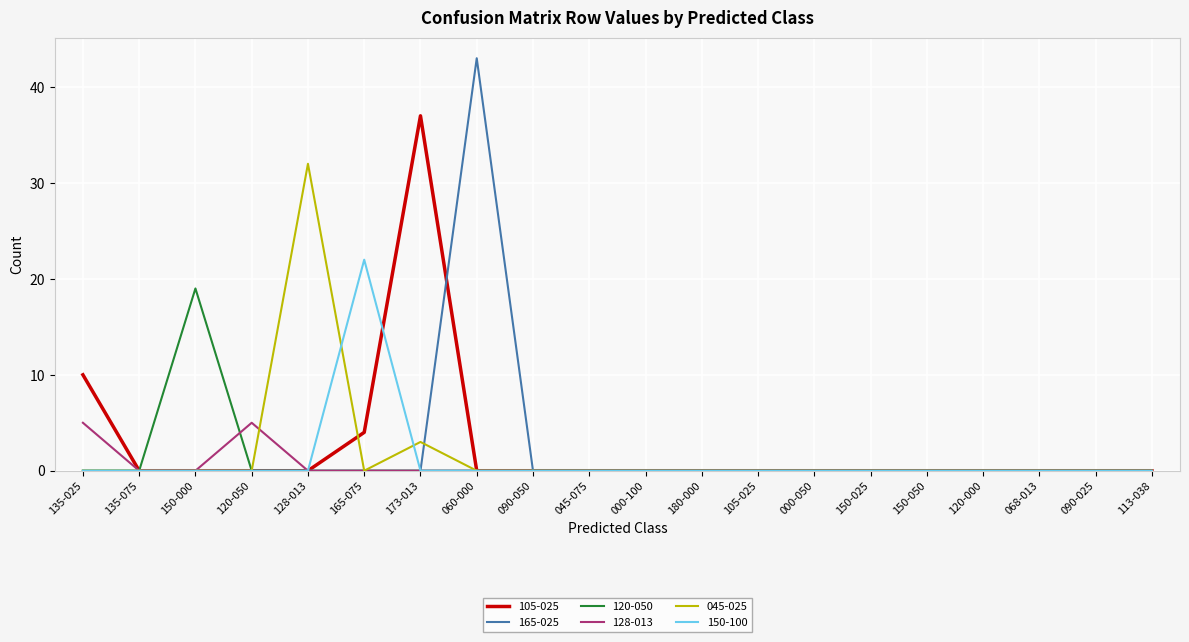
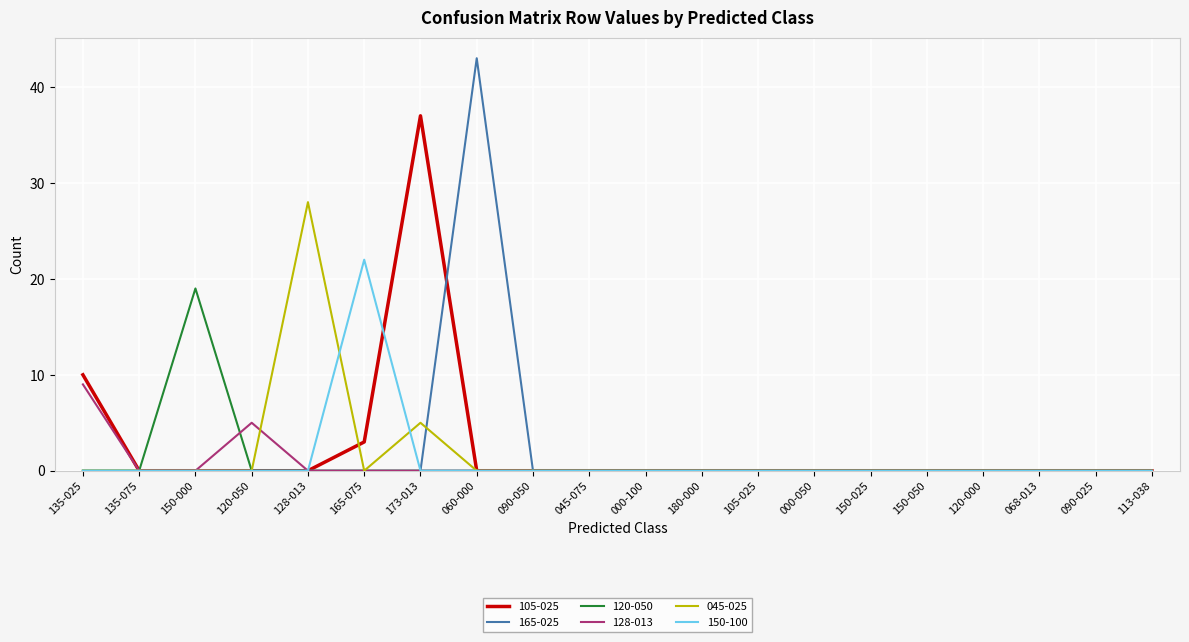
  {
    "105-025": {
      "135-025": 10,
-     "165-075": 4,
+     "165-075": 3,
      "173-013": 37
    },
    "165-025": {
      "060-000": 43
    },
    "120-050": {
      "150-000": 19
    },
    "128-013": {
-     "135-025": 5,
+     "135-025": 9,
      "120-050": 5
    },
    "045-025": {
-     "128-013": 32,
-     "173-013": 3
+     "128-013": 28,
+     "173-013": 5
    },
    "150-100": {
      "165-075": 22
    }
  }
